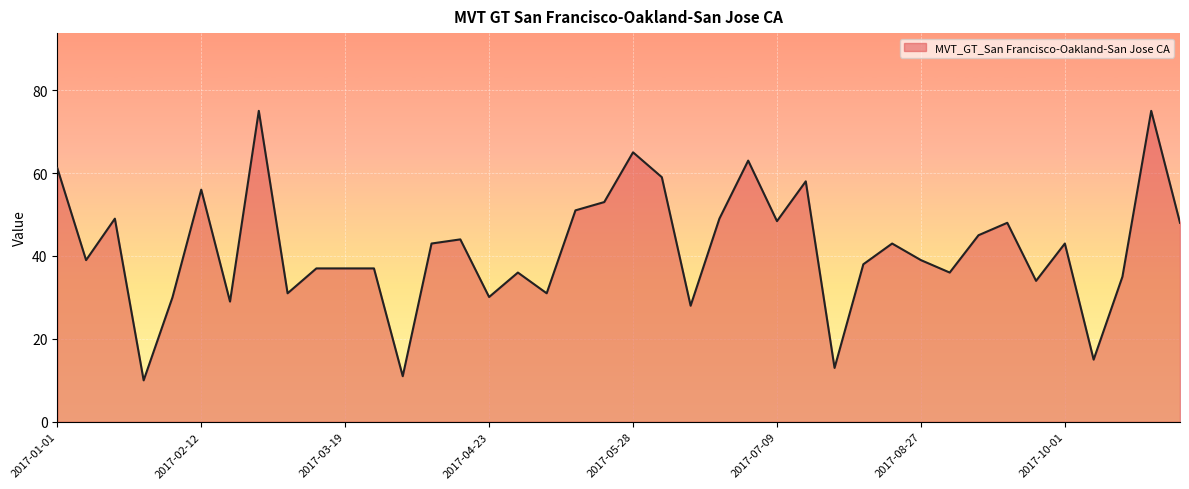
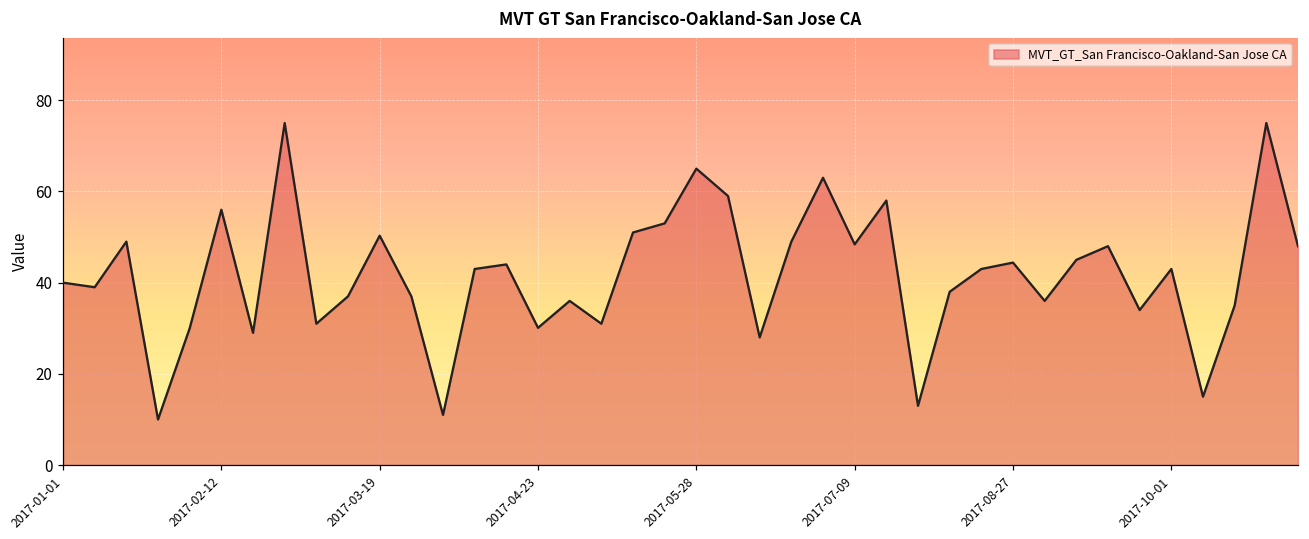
  {
-   "2017-01-01": 61,
+   "2017-01-01": 40,
    "2017-02-12": 56,
-   "2017-03-19": 37,
+   "2017-03-19": 50,
    "2017-04-23": 30,
    "2017-05-28": 65,
    "2017-07-09": 48,
-   "2017-08-27": 39,
+   "2017-08-27": 44,
    "2017-10-01": 43
  }
